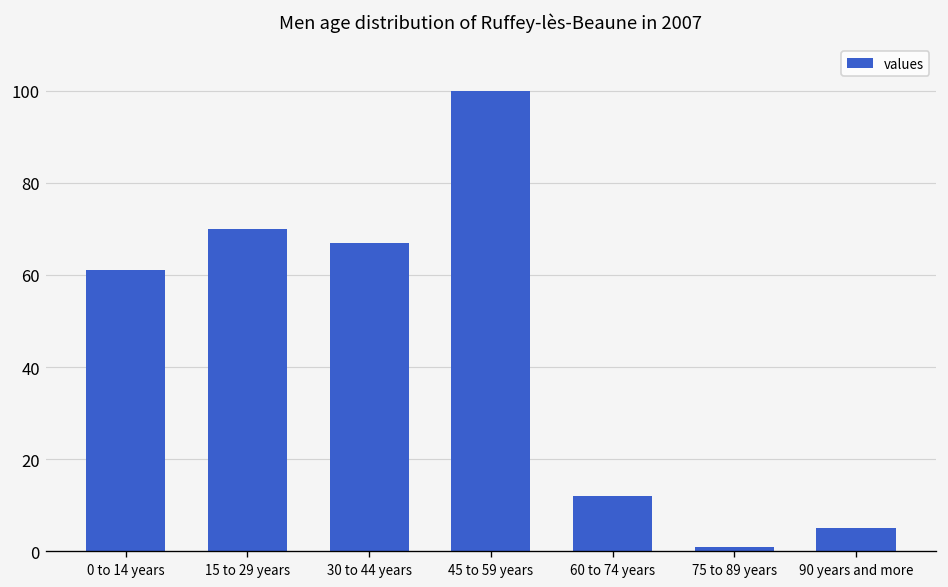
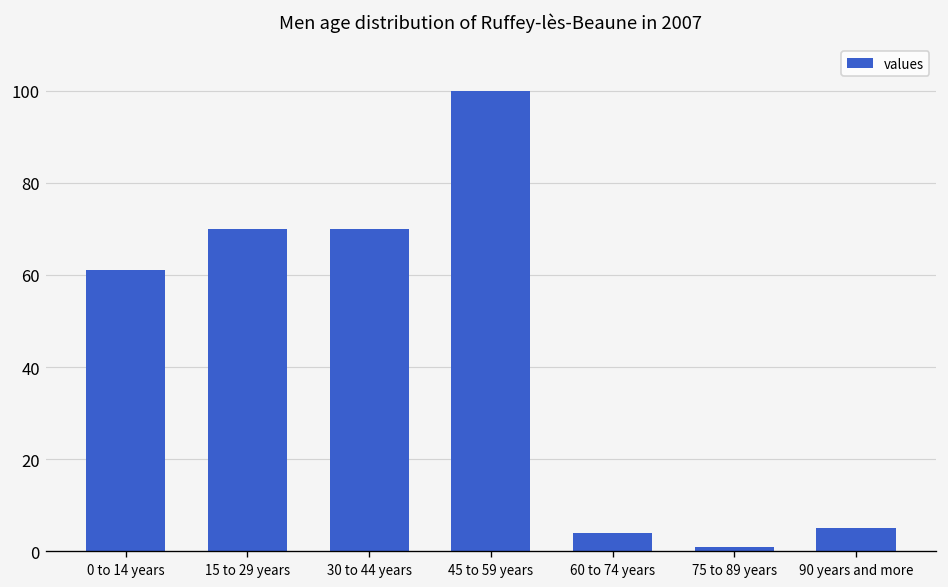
  {
    "0 to 14 years": 61,
    "15 to 29 years": 70,
-   "30 to 44 years": 67,
+   "30 to 44 years": 70,
    "45 to 59 years": 100,
-   "60 to 74 years": 12,
+   "60 to 74 years": 4,
    "75 to 89 years": 1,
    "90 years and more": 5
  }
